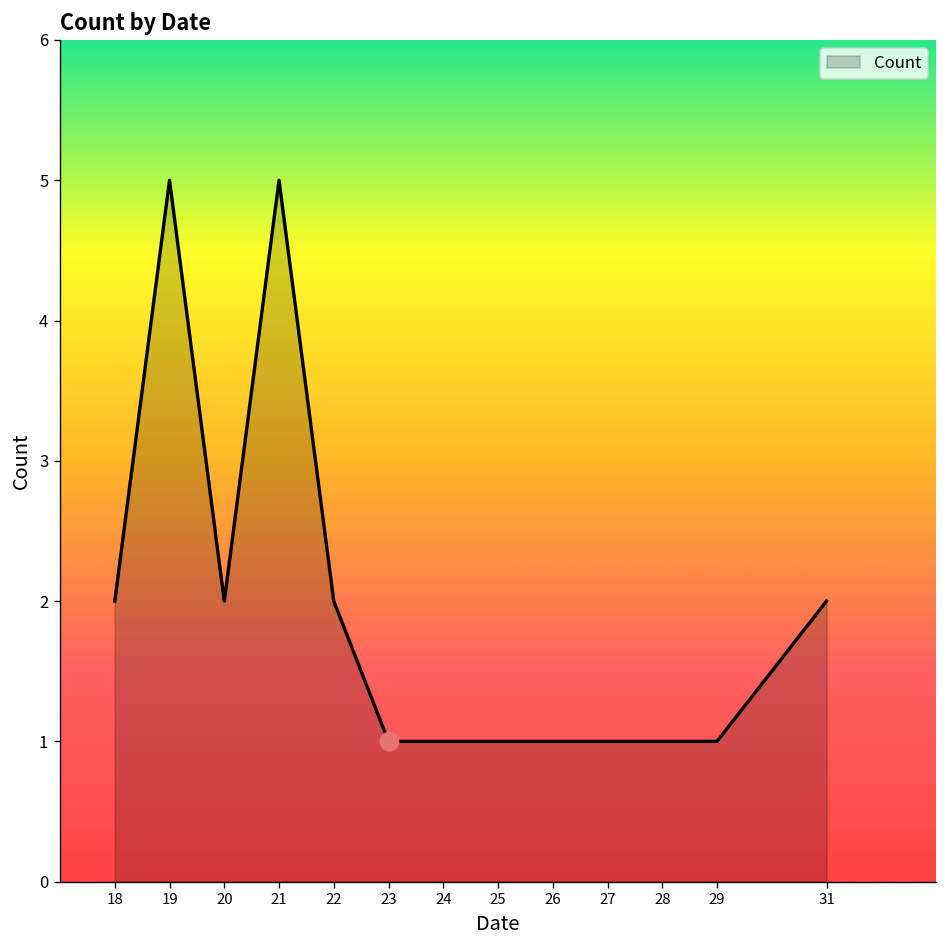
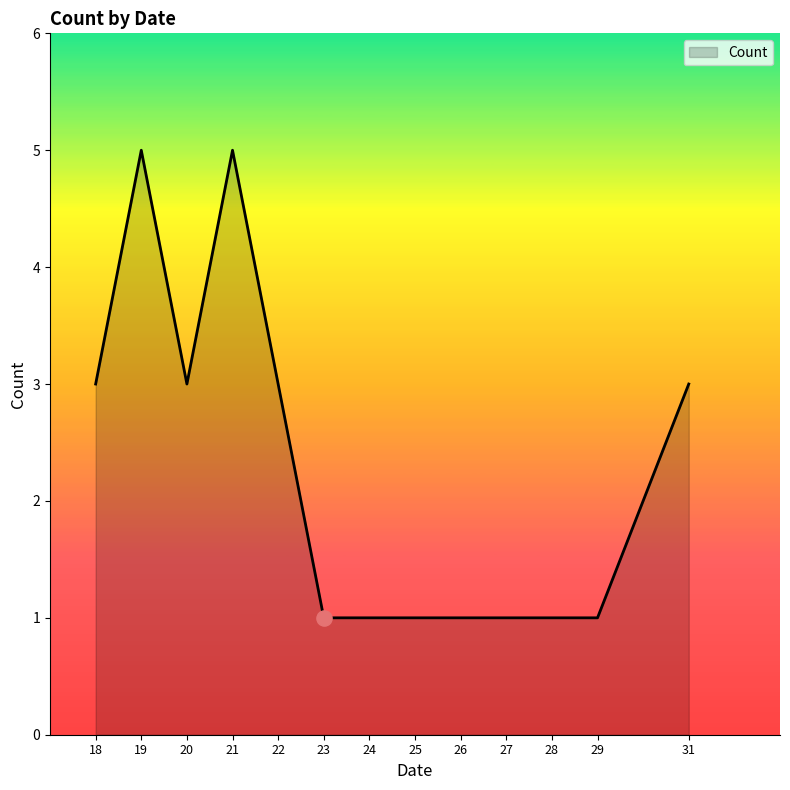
  {
    "Count": {
-     "18": 2,
+     "18": 3,
      "19": 5,
-     "20": 2,
+     "20": 3,
      "21": 5,
-     "22": 2,
+     "22": 3,
      "24": 1,
      "25": 1,
      "26": 1,
      "27": 1,
      "28": 1,
      "29": 1,
-     "31": 2
+     "31": 3
    }
  }
